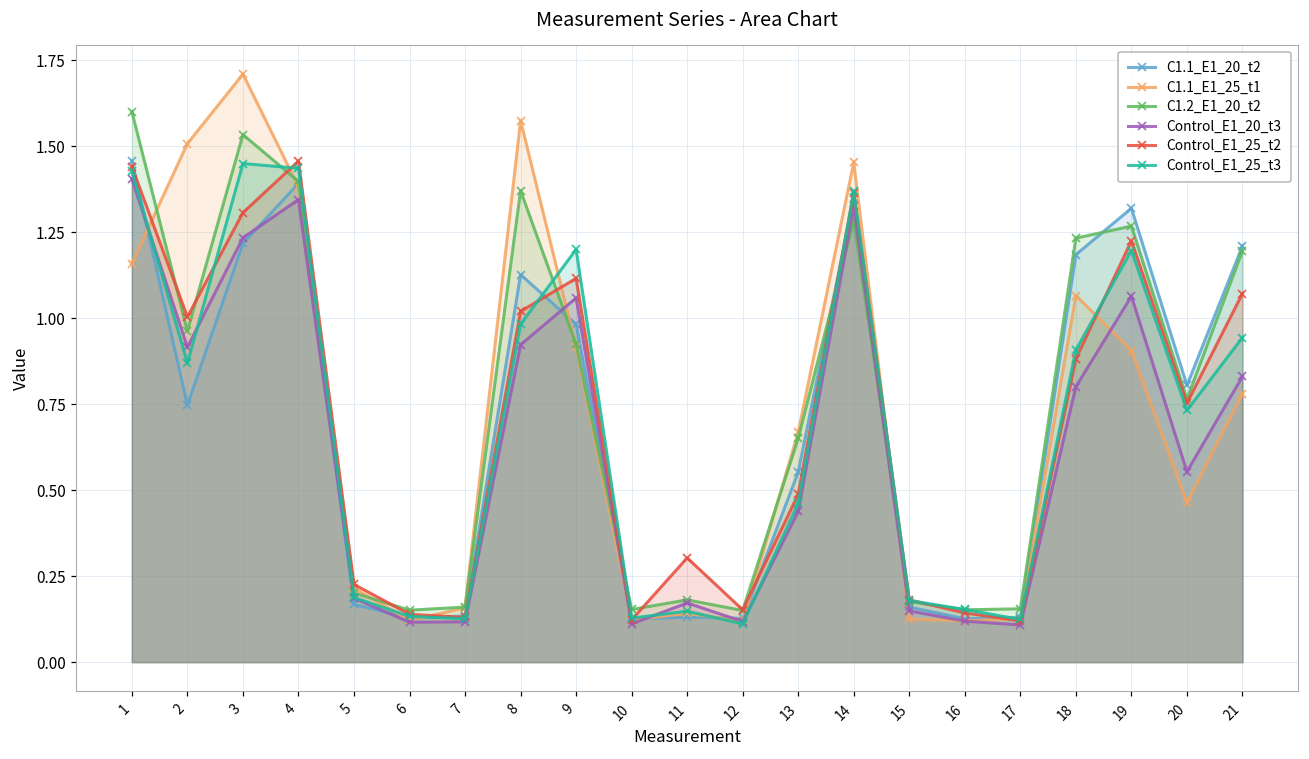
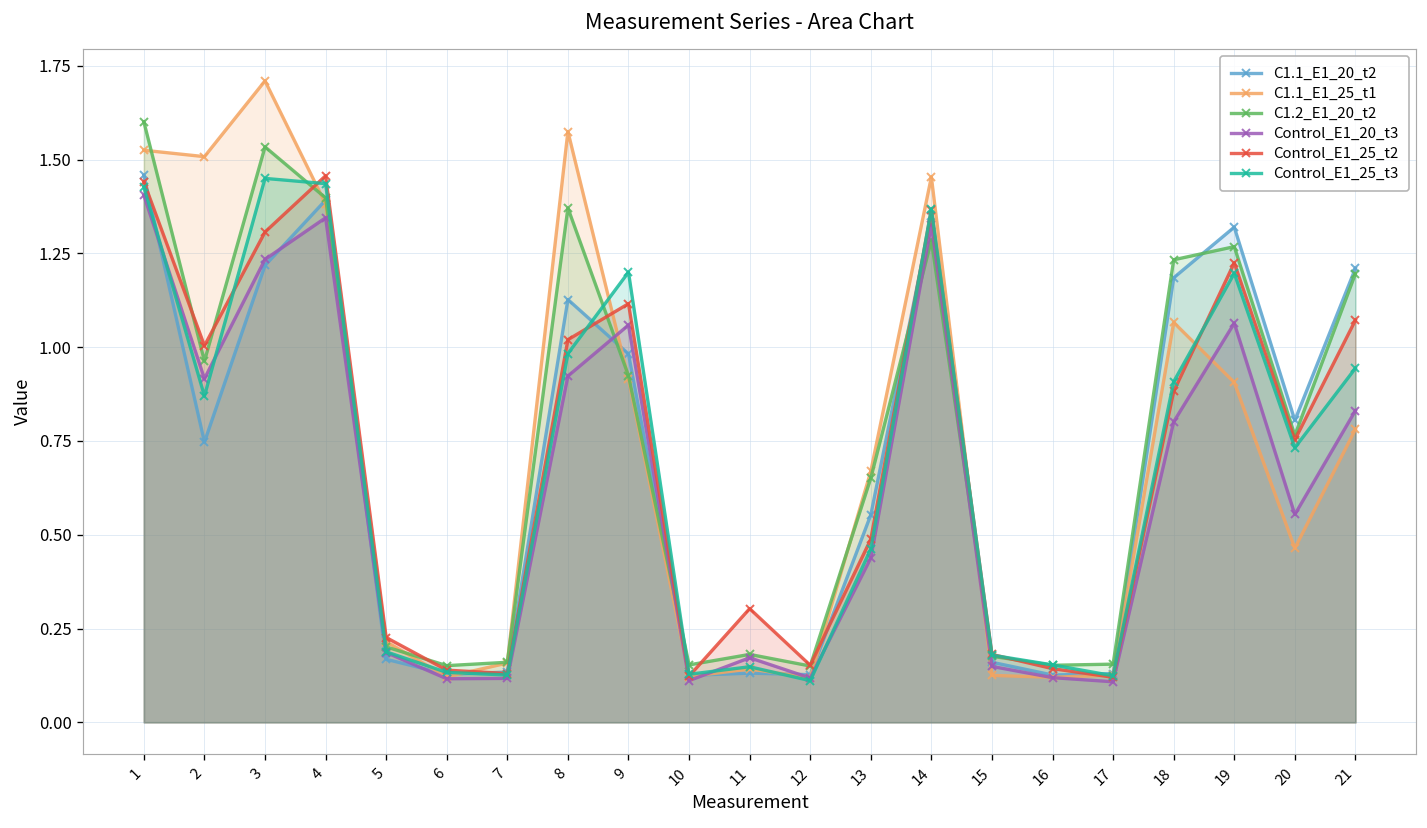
  {
    "C1.1_E1_20_t2": {
      "1": 1.46,
      "2": 0.75,
      "3": 1.22,
      "5": 0.17,
      "8": 1.13,
      "9": 0.98,
      "11": 0.13,
      "13": 0.55,
      "14": 1.35,
      "15": 0.16,
      "18": 1.19,
      "19": 1.32,
      "20": 0.81,
      "21": 1.21
    },
    "C1.1_E1_25_t1": {
-     "1": 1.16,
+     "1": 1.53,
      "2": 1.51,
      "3": 1.71,
      "4": 1.38,
      "5": 0.22,
      "8": 1.58,
      "13": 0.67,
      "14": 1.45,
      "15": 0.13,
      "18": 1.07,
      "19": 0.91,
      "20": 0.46,
      "21": 0.78
    },
    "C1.2_E1_20_t2": {
      "1": 1.60,
      "2": 0.96,
      "3": 1.53,
      "5": 0.20,
      "6": 0.15,
      "8": 1.37,
      "10": 0.15,
      "11": 0.18,
      "13": 0.65,
      "14": 1.29,
      "17": 0.16,
      "18": 1.23,
      "19": 1.27,
      "20": 0.77,
      "21": 1.20
    },
    "Control_E1_20_t3": {
      "1": 1.41,
      "2": 0.92,
      "3": 1.23,
      "4": 1.35,
      "7": 0.12,
      "8": 0.92,
      "9": 1.06,
      "10": 0.11,
      "11": 0.17,
      "13": 0.44,
      "14": 1.33,
      "15": 0.15,
      "17": 0.11,
      "18": 0.80,
      "19": 1.06,
      "20": 0.55,
      "21": 0.83
    },
    "Control_E1_25_t2": {
      "1": 1.44,
      "2": 1.00,
      "3": 1.31,
      "4": 1.46,
      "5": 0.23,
      "8": 1.02,
      "9": 1.12,
      "11": 0.30,
      "13": 0.49,
      "16": 0.14,
      "18": 0.88,
      "19": 1.23,
      "20": 0.75,
      "21": 1.07
    },
    "Control_E1_25_t3": {
      "1": 1.43,
      "2": 0.87,
      "3": 1.45,
      "4": 1.44,
      "8": 0.98,
      "9": 1.20,
      "13": 0.46,
      "18": 0.91,
      "19": 1.20,
      "20": 0.73,
      "21": 0.94
    }
  }
